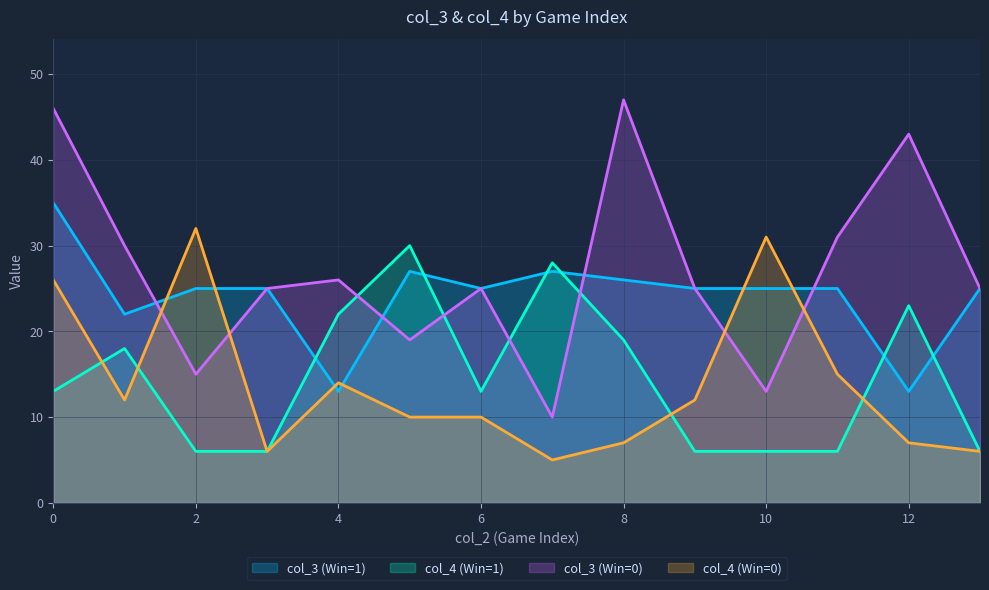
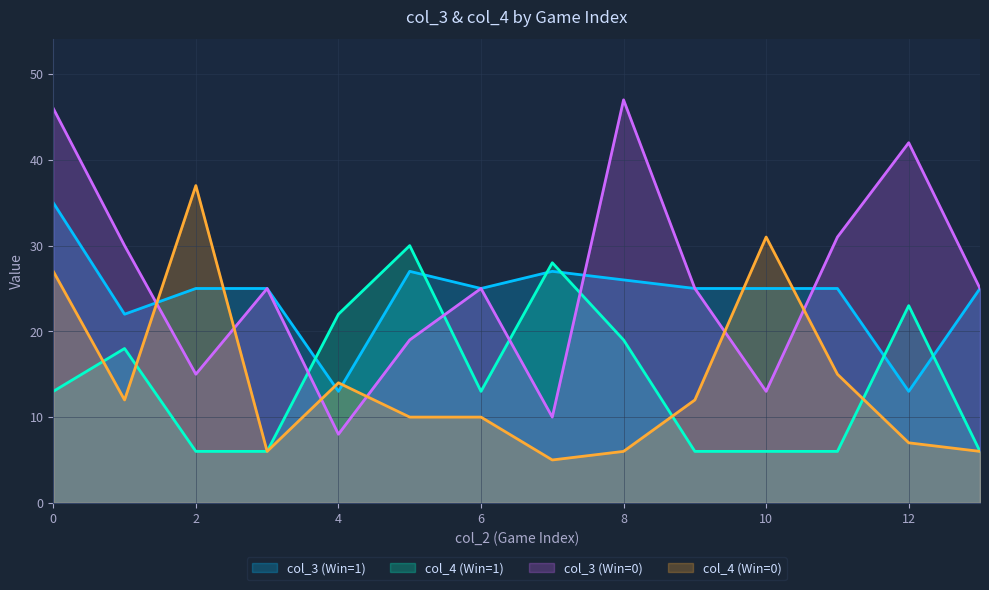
  {
    "col_3 (Win=0)": {
      "0": 46,
      "2": 15,
-     "4": 26,
+     "4": 8,
      "8": 47,
      "10": 13,
-     "12": 43
+     "12": 42
    },
    "col_4 (Win=0)": {
-     "0": 26,
-     "2": 32,
+     "0": 27,
+     "2": 37,
      "4": 14,
      "6": 10,
-     "8": 7,
+     "8": 6,
      "10": 31,
      "12": 7
    }
  }
